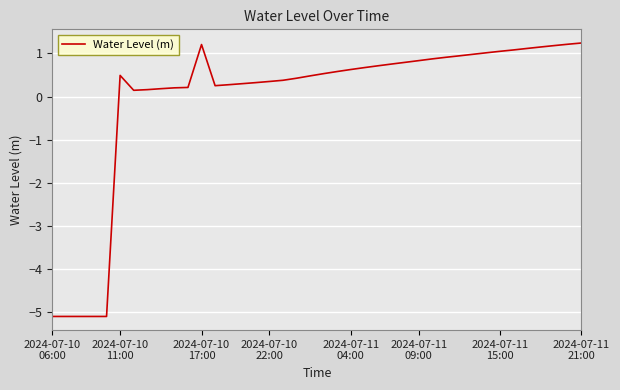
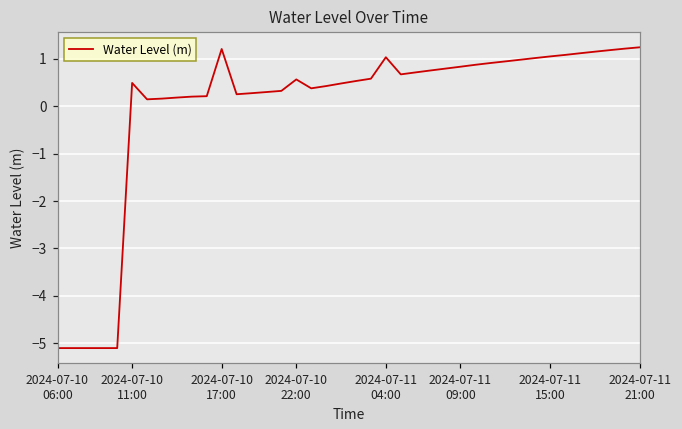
  {
    "2024-07-10 06:00": -5.1,
    "2024-07-10 11:00": 0.5,
    "2024-07-10 17:00": 1.2,
-   "2024-07-10 22:00": 0.4,
-   "2024-07-11 04:00": 0.6,
+   "2024-07-10 22:00": 0.6,
+   "2024-07-11 04:00": 1.0,
    "2024-07-11 09:00": 0.8,
    "2024-07-11 15:00": 1.1,
    "2024-07-11 21:00": 1.2
  }
